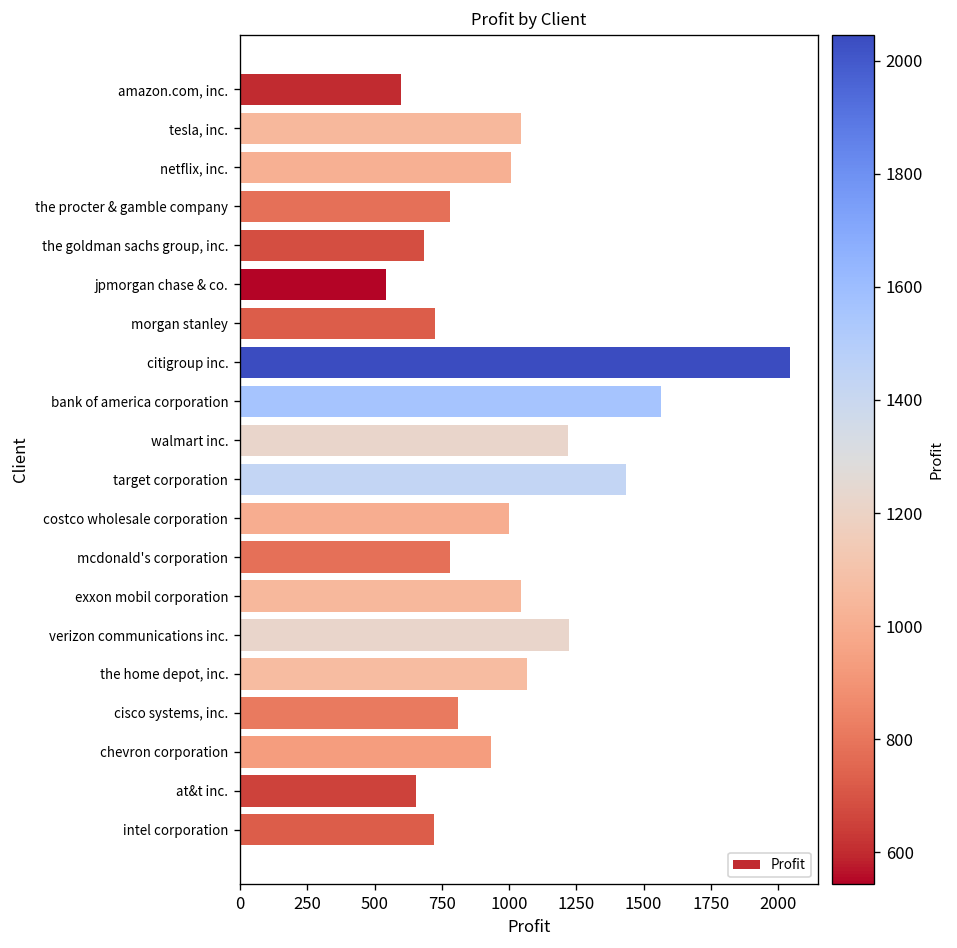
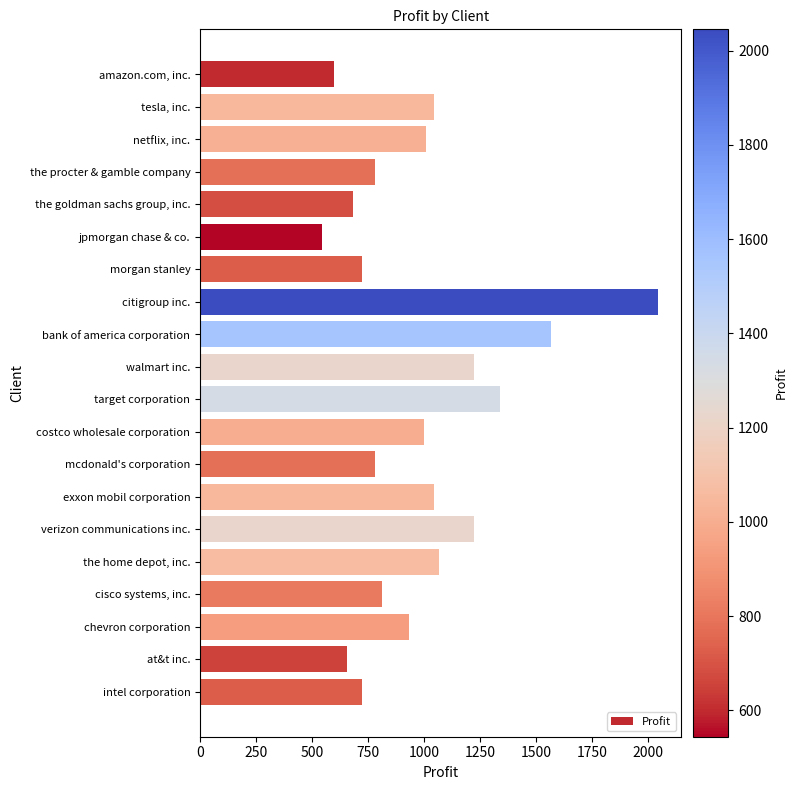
  {
    "amazon.com, inc.": 600,
    "tesla, inc.": 1050,
    "netflix, inc.": 1010,
    "the procter & gamble company": 780,
    "the goldman sachs group, inc.": 680,
    "jpmorgan chase & co.": 540,
    "morgan stanley": 720,
    "citigroup inc.": 2050,
    "bank of america corporation": 1560,
    "walmart inc.": 1220,
-   "target corporation": 1440,
+   "target corporation": 1340,
    "costco wholesale corporation": 1000,
    "mcdonald's corporation": 780,
    "exxon mobil corporation": 1040,
    "verizon communications inc.": 1220,
    "the home depot, inc.": 1070,
    "cisco systems, inc.": 810,
    "chevron corporation": 930,
    "at&t inc.": 660,
    "intel corporation": 720
  }
